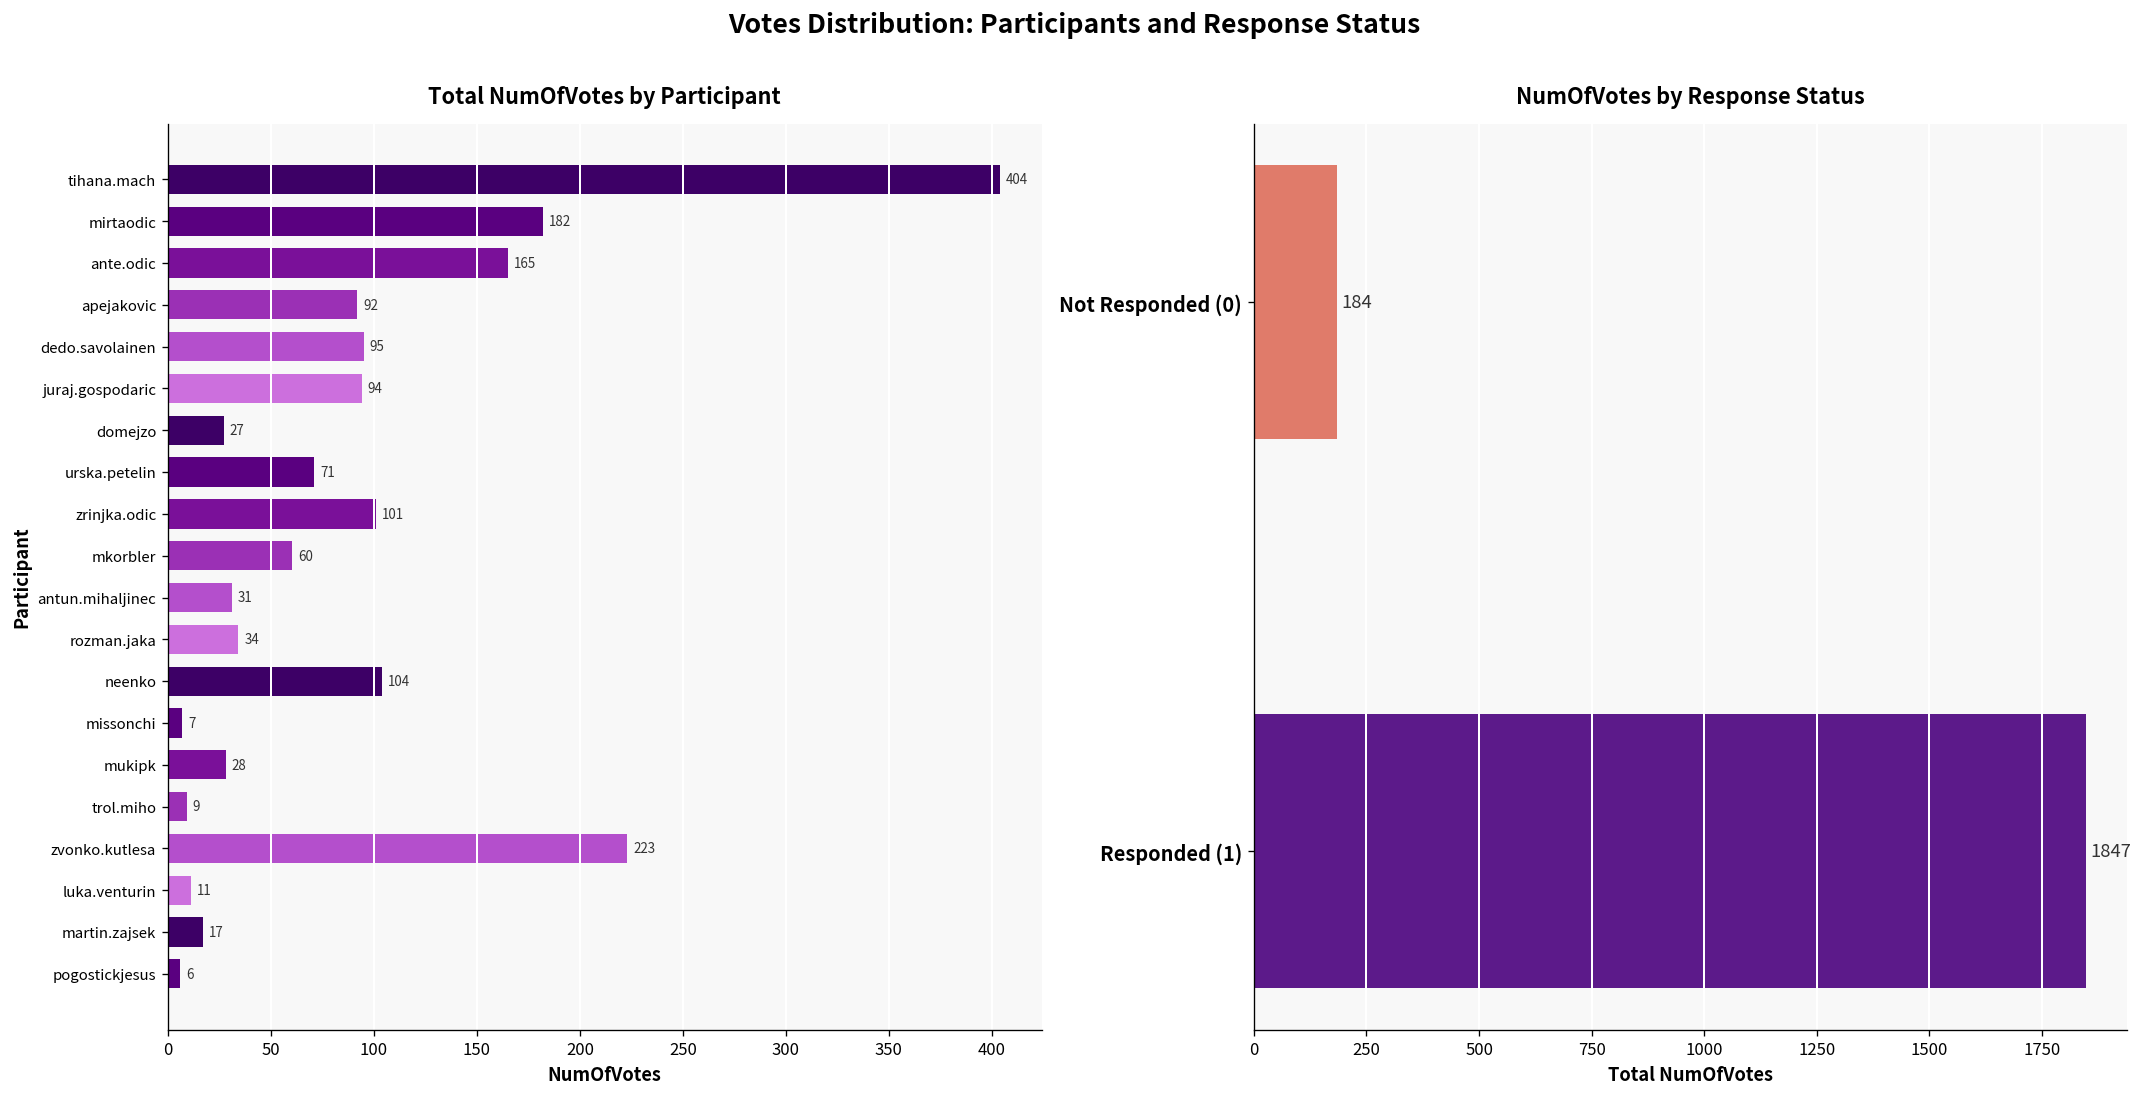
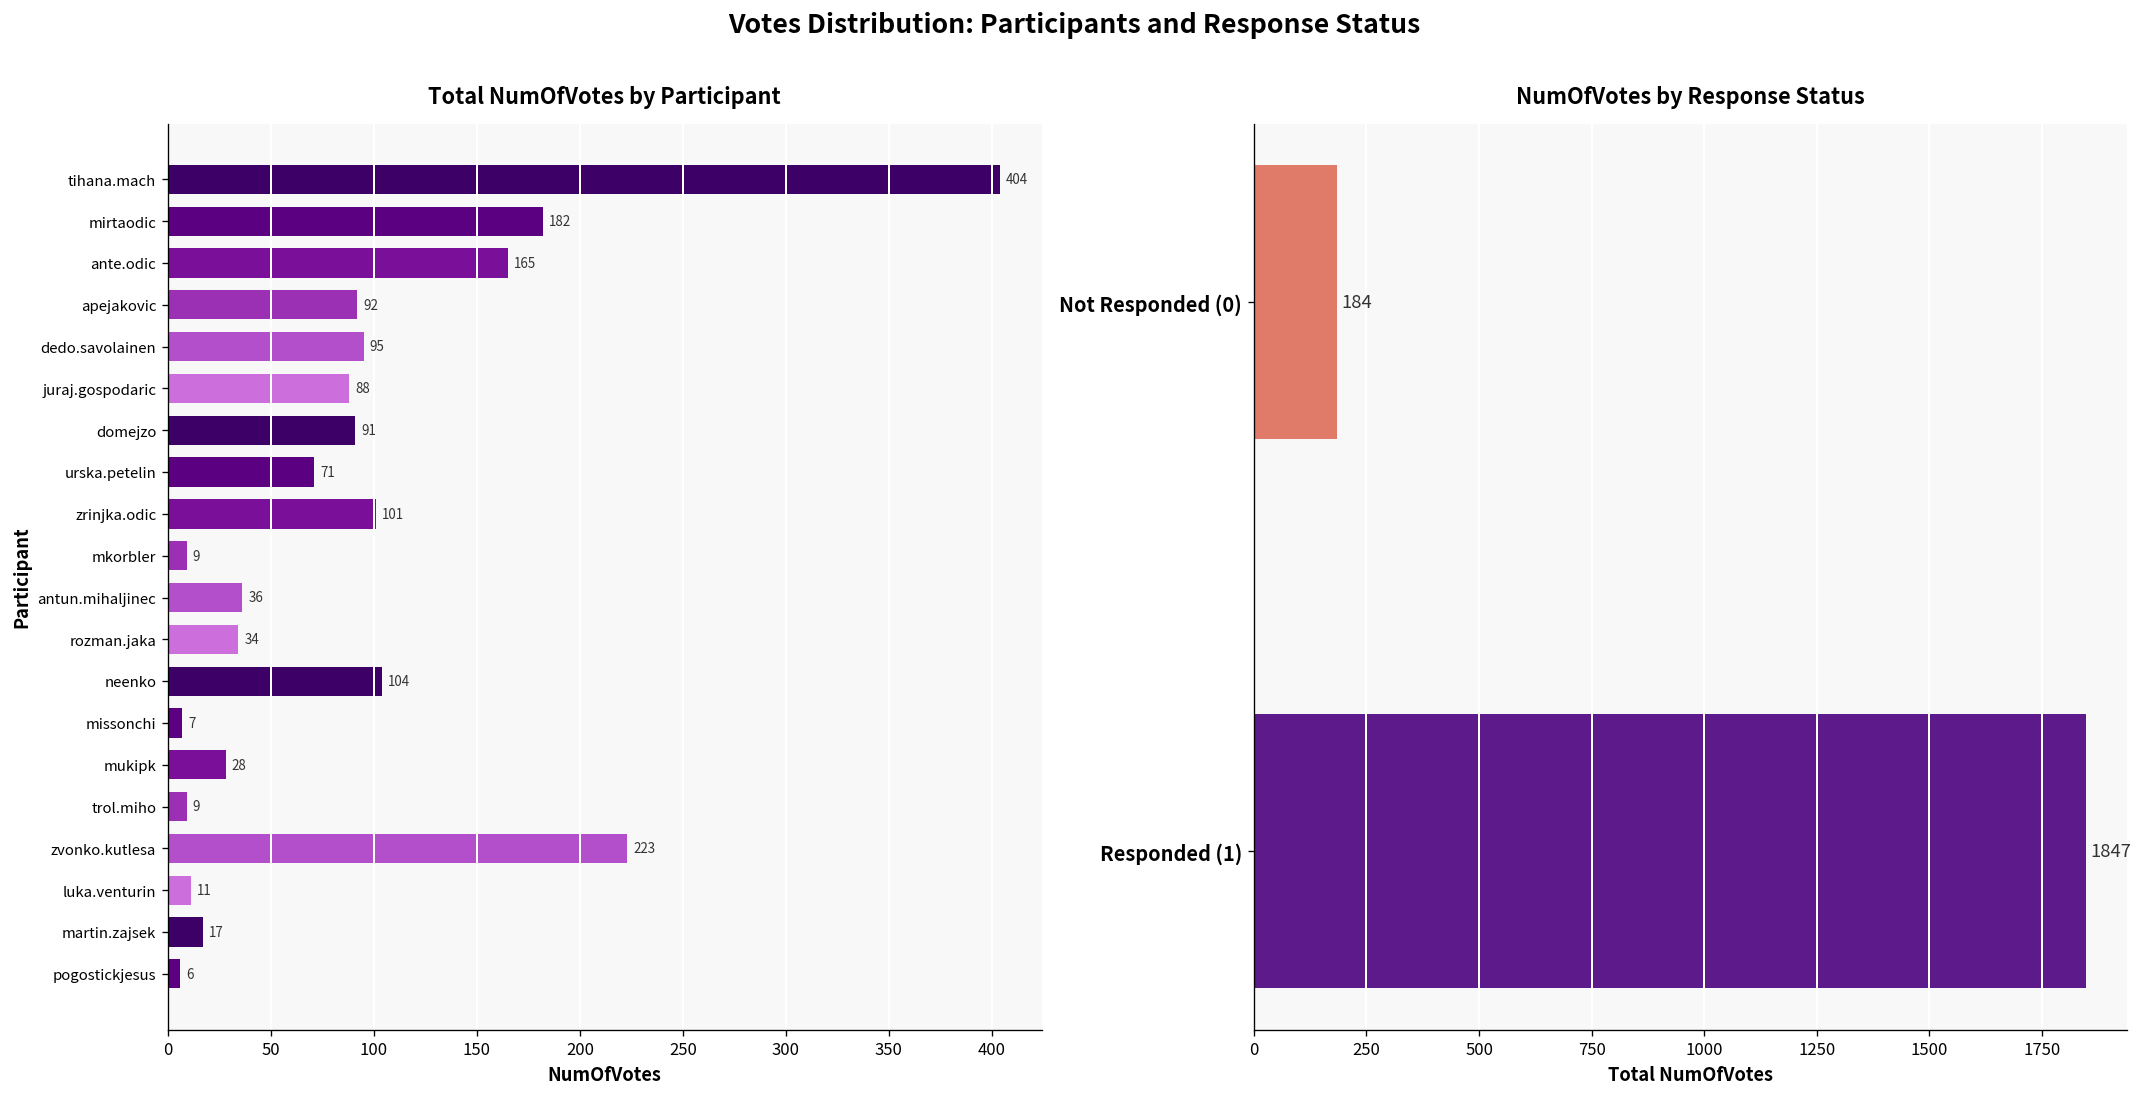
  {
    "Total NumOfVotes by Participant": {
      "tihana.mach": 404,
      "mirtaodic": 182,
      "ante.odic": 165,
      "apejakovic": 92,
      "dedo.savolainen": 95,
-     "juraj.gospodaric": 94,
-     "domejzo": 27,
+     "juraj.gospodaric": 88,
+     "domejzo": 91,
      "urska.petelin": 71,
      "zrinjka.odic": 101,
-     "mkorbler": 60,
-     "antun.mihaljinec": 31,
+     "mkorbler": 9,
+     "antun.mihaljinec": 36,
      "rozman.jaka": 34,
      "neenko": 104,
      "missonchi": 7,
      "mukipk": 28,
      "trol.miho": 9,
      "zvonko.kutlesa": 223,
      "luka.venturin": 11,
      "martin.zajsek": 17,
      "pogostickjesus": 6
    },
    "NumOfVotes by Response Status": {
      "Not Responded (0)": 184,
      "Responded (1)": 1847
    }
  }
